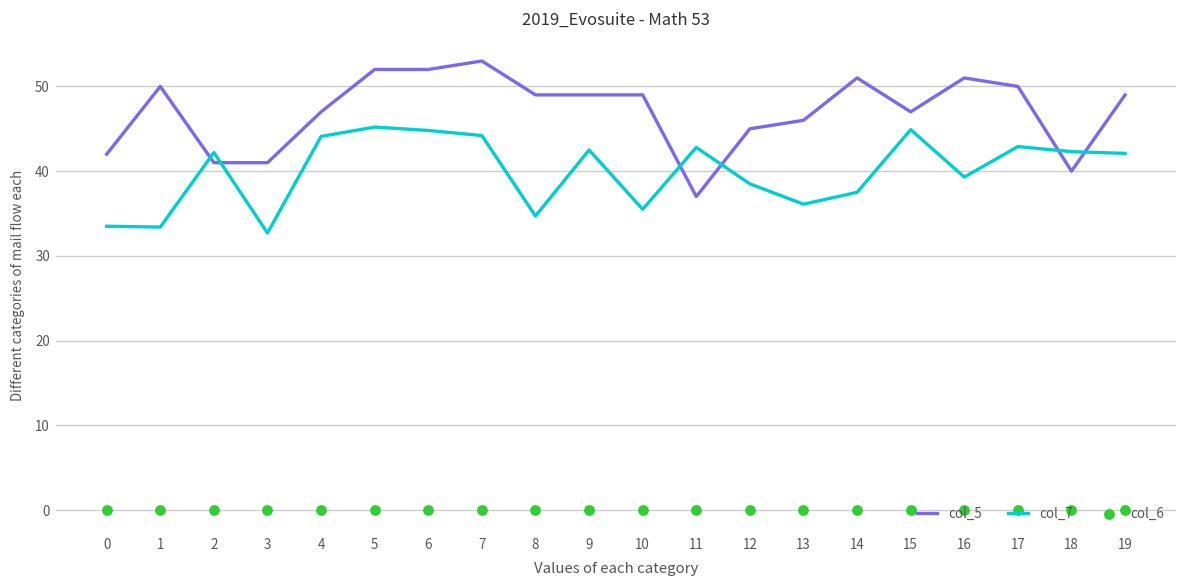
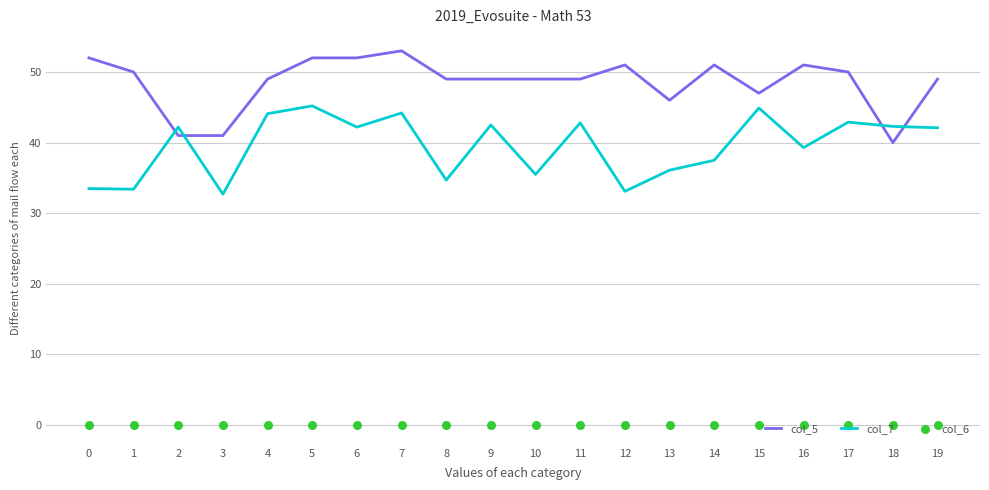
  {
    "col_5": {
-     "0": 42,
+     "0": 52,
      "1": 50,
      "2": 41,
      "3": 41,
-     "4": 47,
+     "4": 49,
      "5": 52,
      "6": 52,
      "7": 53,
      "8": 49,
      "9": 49,
      "10": 49,
-     "11": 37,
-     "12": 45,
+     "11": 49,
+     "12": 51,
      "13": 46,
      "14": 51,
      "15": 47,
      "16": 51,
      "17": 50,
      "18": 40,
      "19": 49
    },
    "col_7": {
      "0": 34,
      "1": 33,
      "2": 42,
      "3": 33,
      "4": 44,
      "5": 45,
-     "6": 45,
+     "6": 42,
      "7": 44,
      "8": 35,
      "9": 43,
      "10": 36,
      "11": 43,
-     "12": 39,
+     "12": 33,
      "13": 36,
      "14": 38,
      "15": 45,
      "16": 39,
      "17": 43,
      "18": 42,
      "19": 42
    }
  }
